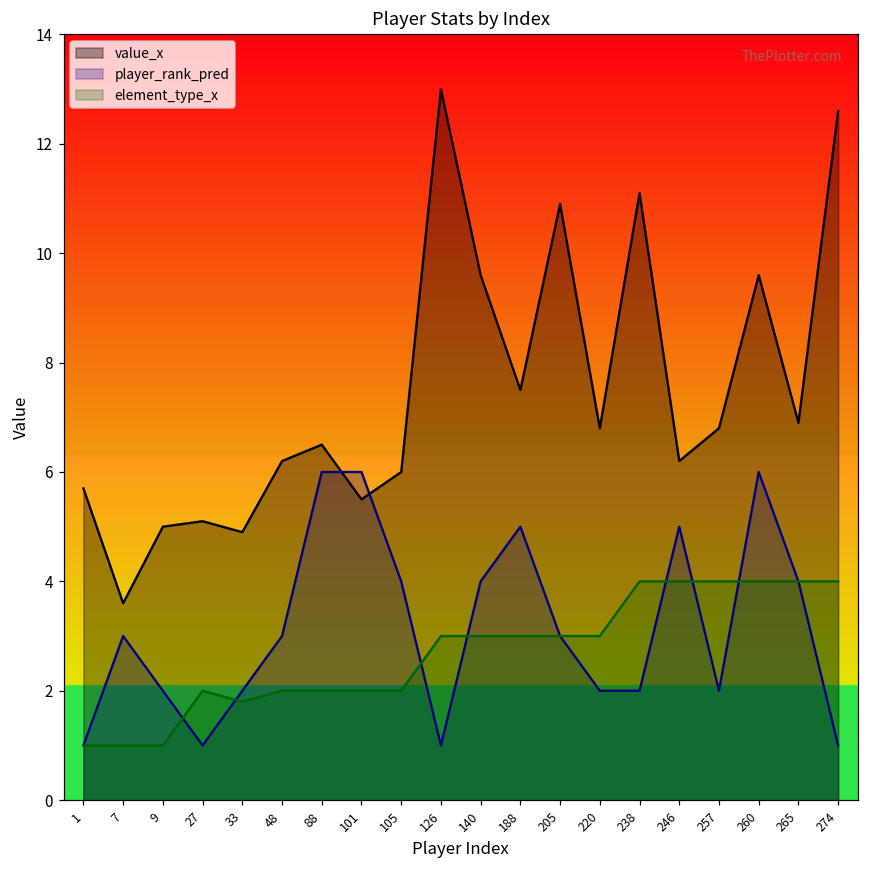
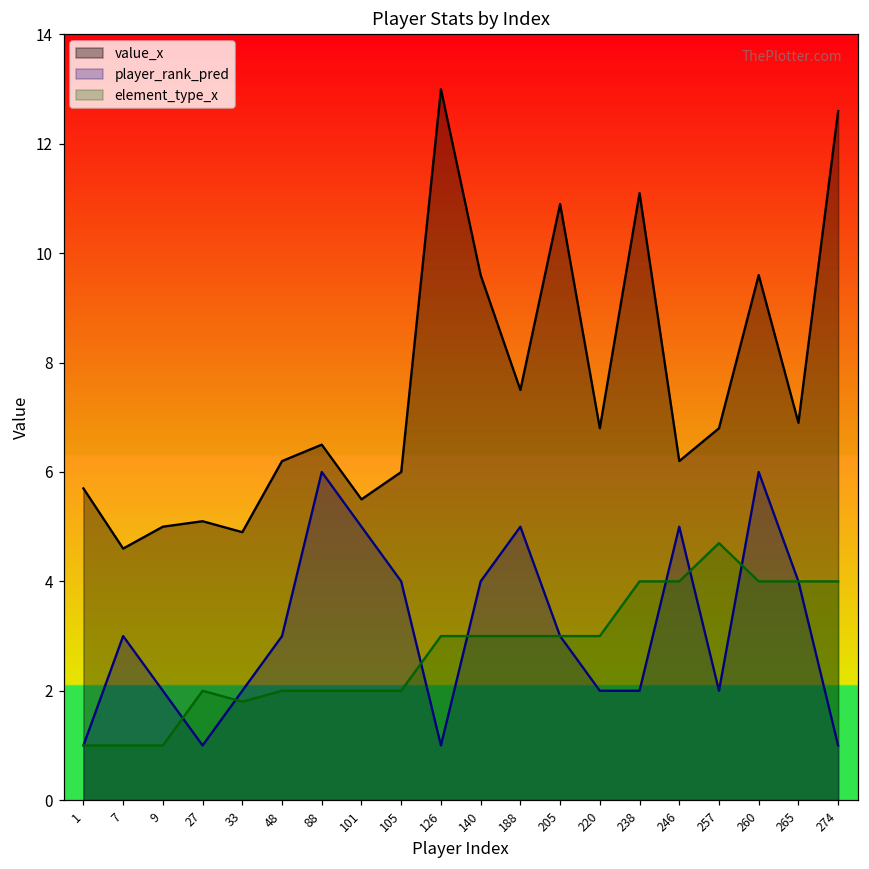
  {
    "value_x": {
      "1": 5.7,
-     "7": 3.6,
+     "7": 4.6,
      "9": 5.0,
      "27": 5.1,
      "33": 4.9,
      "48": 6.2,
      "88": 6.5,
      "101": 5.5,
      "105": 6.0,
      "126": 13.0,
      "140": 9.6,
      "188": 7.5,
      "205": 10.9,
      "220": 6.8,
      "238": 11.1,
      "246": 6.2,
      "257": 6.8,
      "260": 9.6,
      "265": 6.9,
      "274": 12.6
    },
    "player_rank_pred": {
      "7": 3,
      "9": 2,
      "27": 1,
      "33": 2,
      "48": 3,
      "88": 6,
-     "101": 6,
+     "101": 5,
      "105": 4,
      "126": 1,
      "140": 4,
      "188": 5,
      "220": 2,
      "238": 2,
      "246": 5,
      "257": 2,
      "260": 6,
      "274": 1
    },
    "element_type_x": {
      "7": 1.0,
      "9": 1.0,
      "27": 2.0,
      "33": 1.8,
      "48": 2.0,
      "88": 2.0,
      "101": 2.0,
      "105": 2.0,
      "126": 3.0,
      "140": 3.0,
      "188": 3.0,
      "220": 3.0,
      "238": 4.0,
      "246": 4.0,
-     "257": 4.0,
+     "257": 4.7,
      "260": 4.0,
      "274": 4.0
    }
  }
